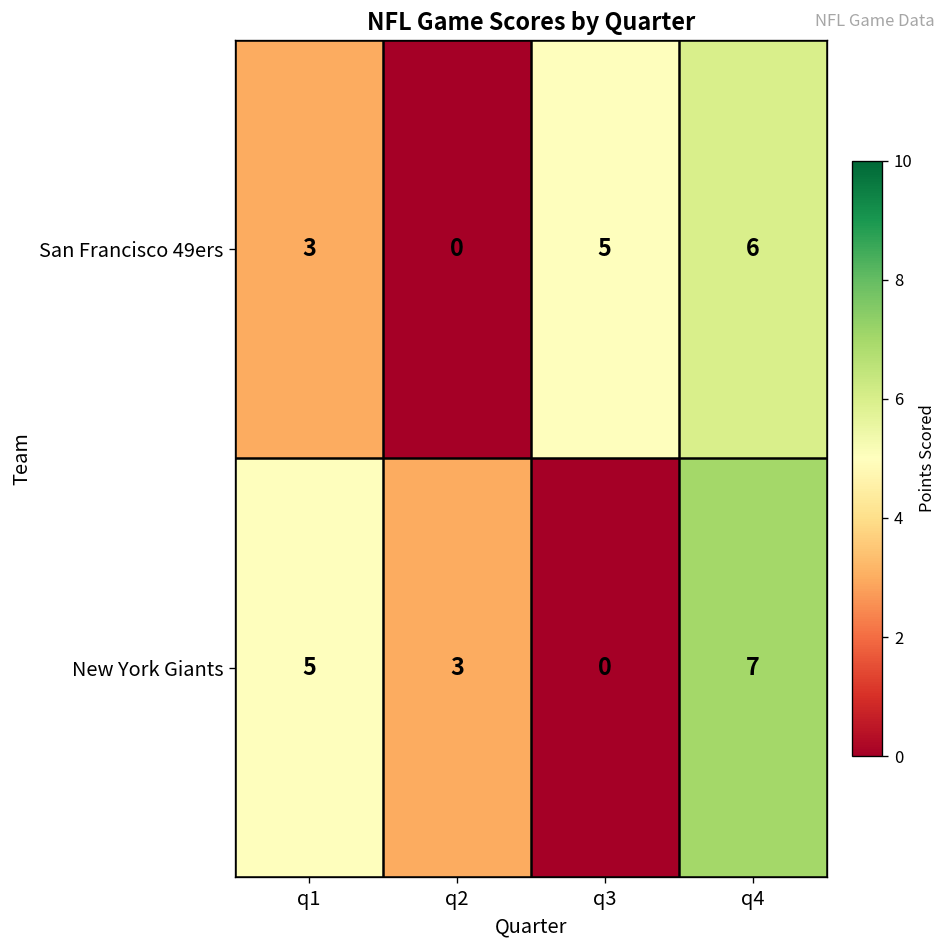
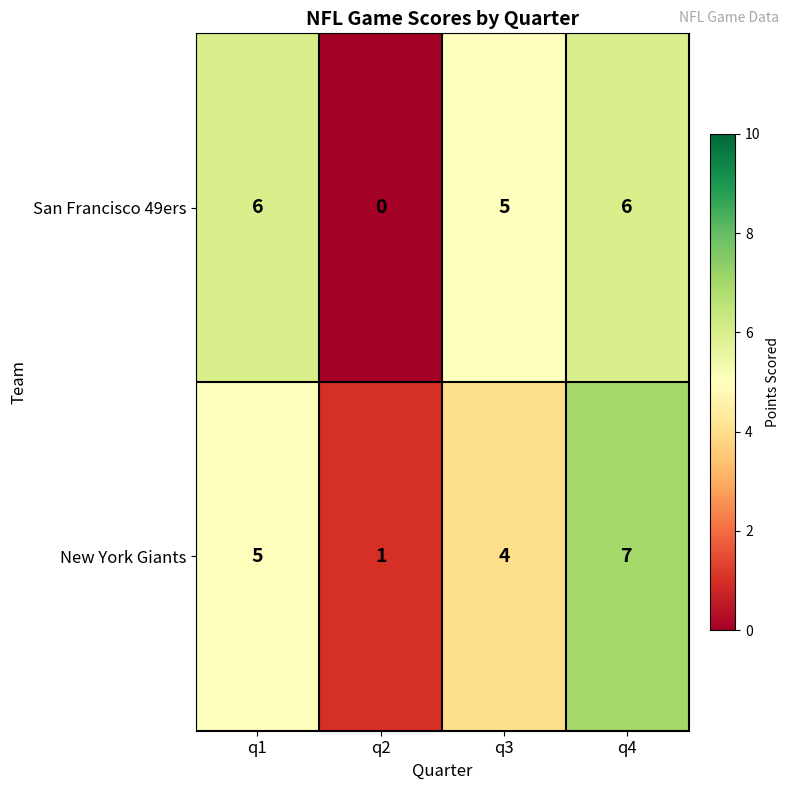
  {
    "San Francisco 49ers": {
-     "q1": 3,
+     "q1": 6,
      "q2": 0,
      "q3": 5,
      "q4": 6
    },
    "New York Giants": {
      "q1": 5,
-     "q2": 3,
-     "q3": 0,
+     "q2": 1,
+     "q3": 4,
      "q4": 7
    }
  }
